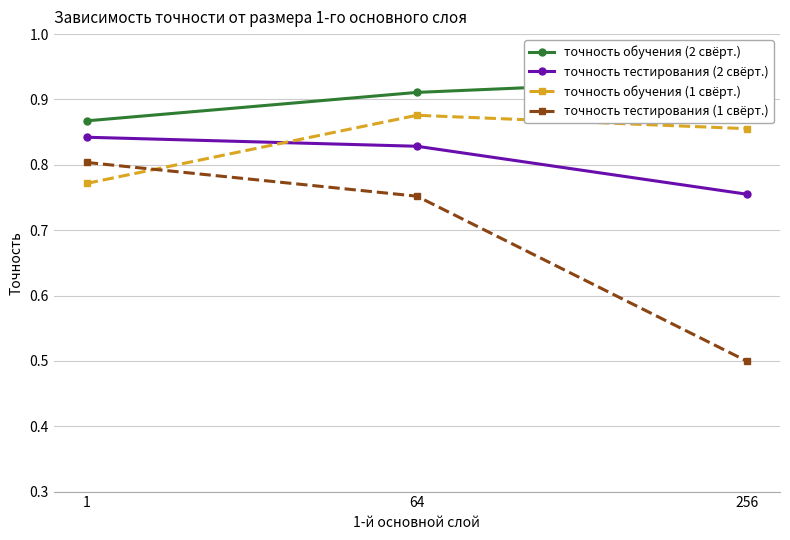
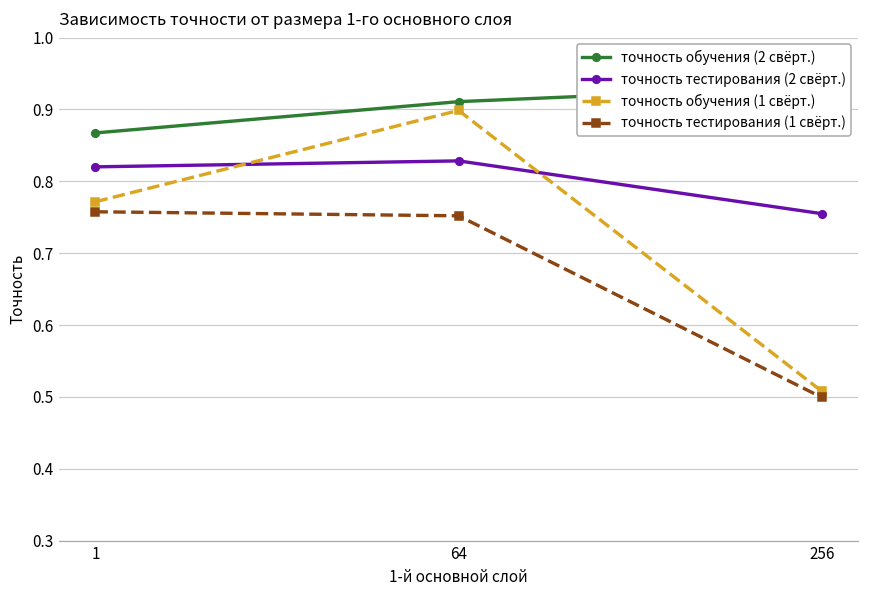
  {
    "точность обучения (2 свёрт.)": {
      "1": 0.87,
      "64": 0.91
    },
    "точность тестирования (2 свёрт.)": {
-     "1": 0.84,
+     "1": 0.82,
      "64": 0.83,
      "256": 0.76
    },
    "точность обучения (1 свёрт.)": {
      "1": 0.77,
-     "64": 0.88,
-     "256": 0.86
+     "64": 0.90,
+     "256": 0.51
    },
    "точность тестирования (1 свёрт.)": {
-     "1": 0.80,
+     "1": 0.76,
      "64": 0.75,
      "256": 0.50
    }
  }
